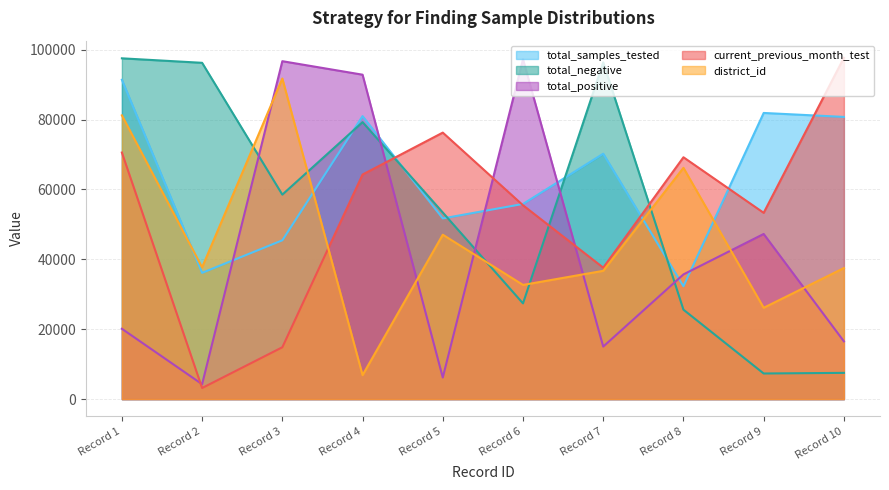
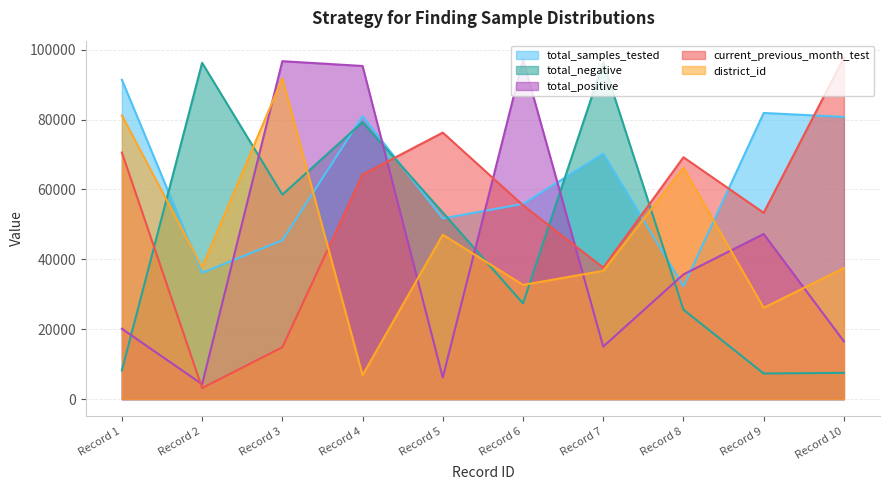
  {
    "total_samples_tested": {
      "Record 1": 91000,
      "Record 2": 36000,
      "Record 3": 45000,
      "Record 4": 81000,
      "Record 5": 52000,
      "Record 7": 70000,
      "Record 8": 32000,
      "Record 9": 82000,
      "Record 10": 81000
    },
    "total_negative": {
-     "Record 1": 98000,
+     "Record 1": 8000,
      "Record 2": 96000,
      "Record 3": 59000,
      "Record 4": 79000,
      "Record 5": 53000,
      "Record 6": 27000,
      "Record 8": 26000,
      "Record 9": 7000,
      "Record 10": 8000
    },
    "total_positive": {
      "Record 1": 20000,
      "Record 2": 4000,
      "Record 3": 97000,
-     "Record 4": 93000,
+     "Record 4": 95000,
      "Record 5": 6000,
      "Record 7": 15000,
      "Record 8": 36000,
      "Record 9": 47000,
      "Record 10": 17000
    },
    "current_previous_month_test": {
      "Record 1": 71000,
      "Record 2": 3000,
      "Record 3": 15000,
      "Record 4": 64000,
      "Record 5": 76000,
      "Record 7": 38000,
      "Record 8": 69000,
      "Record 9": 53000
    },
    "district_id": {
      "Record 1": 81000,
      "Record 2": 38000,
      "Record 3": 92000,
      "Record 4": 7000,
      "Record 5": 47000,
      "Record 6": 33000,
      "Record 7": 37000,
      "Record 8": 66000,
      "Record 9": 26000,
      "Record 10": 38000
    }
  }
